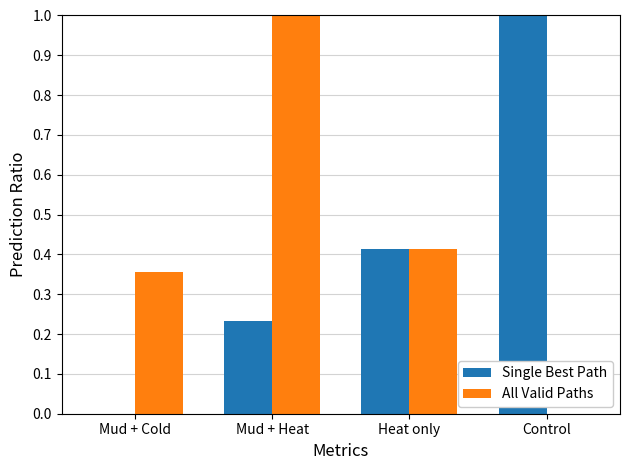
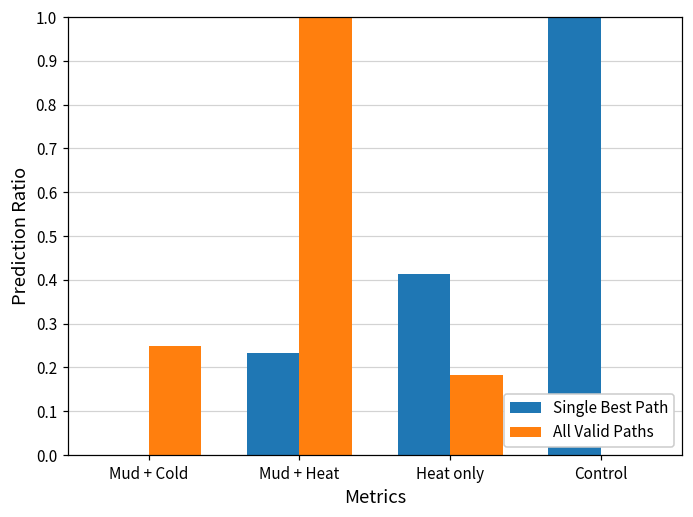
  {
    "Single Best Path": {
      "Mud + Cold": 0.00,
      "Mud + Heat": 0.23,
      "Heat only": 0.41,
      "Control": 1.00
    },
    "All Valid Paths": {
-     "Mud + Cold": 0.35,
+     "Mud + Cold": 0.25,
      "Mud + Heat": 1.00,
-     "Heat only": 0.41,
+     "Heat only": 0.18,
      "Control": 0.00
    }
  }
